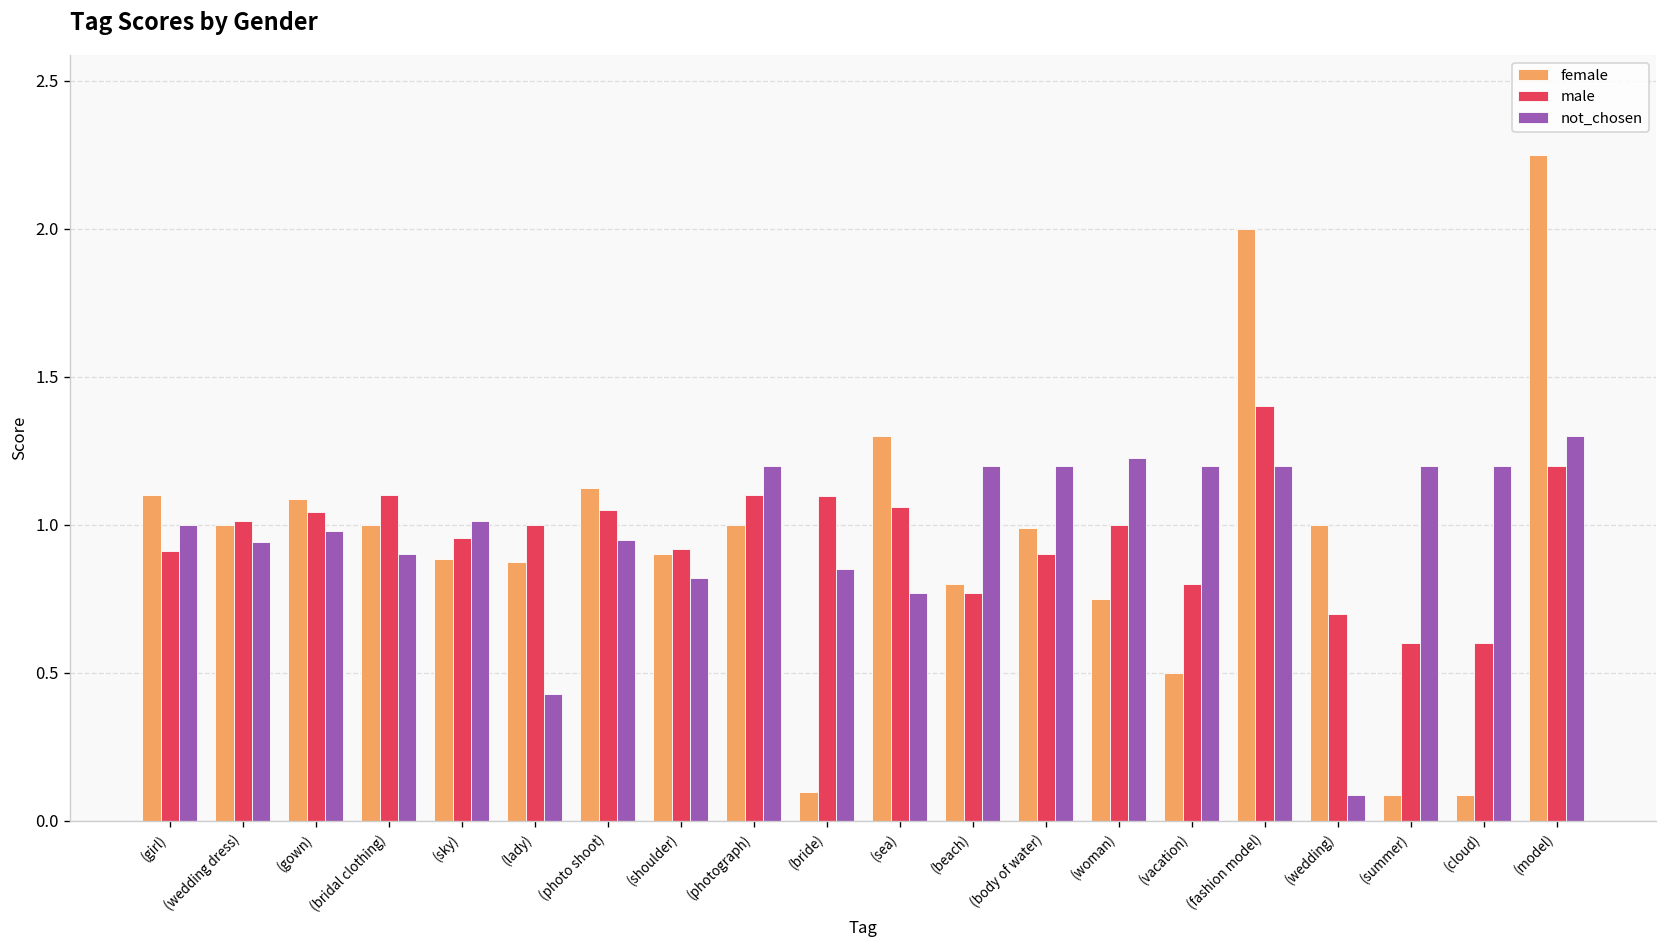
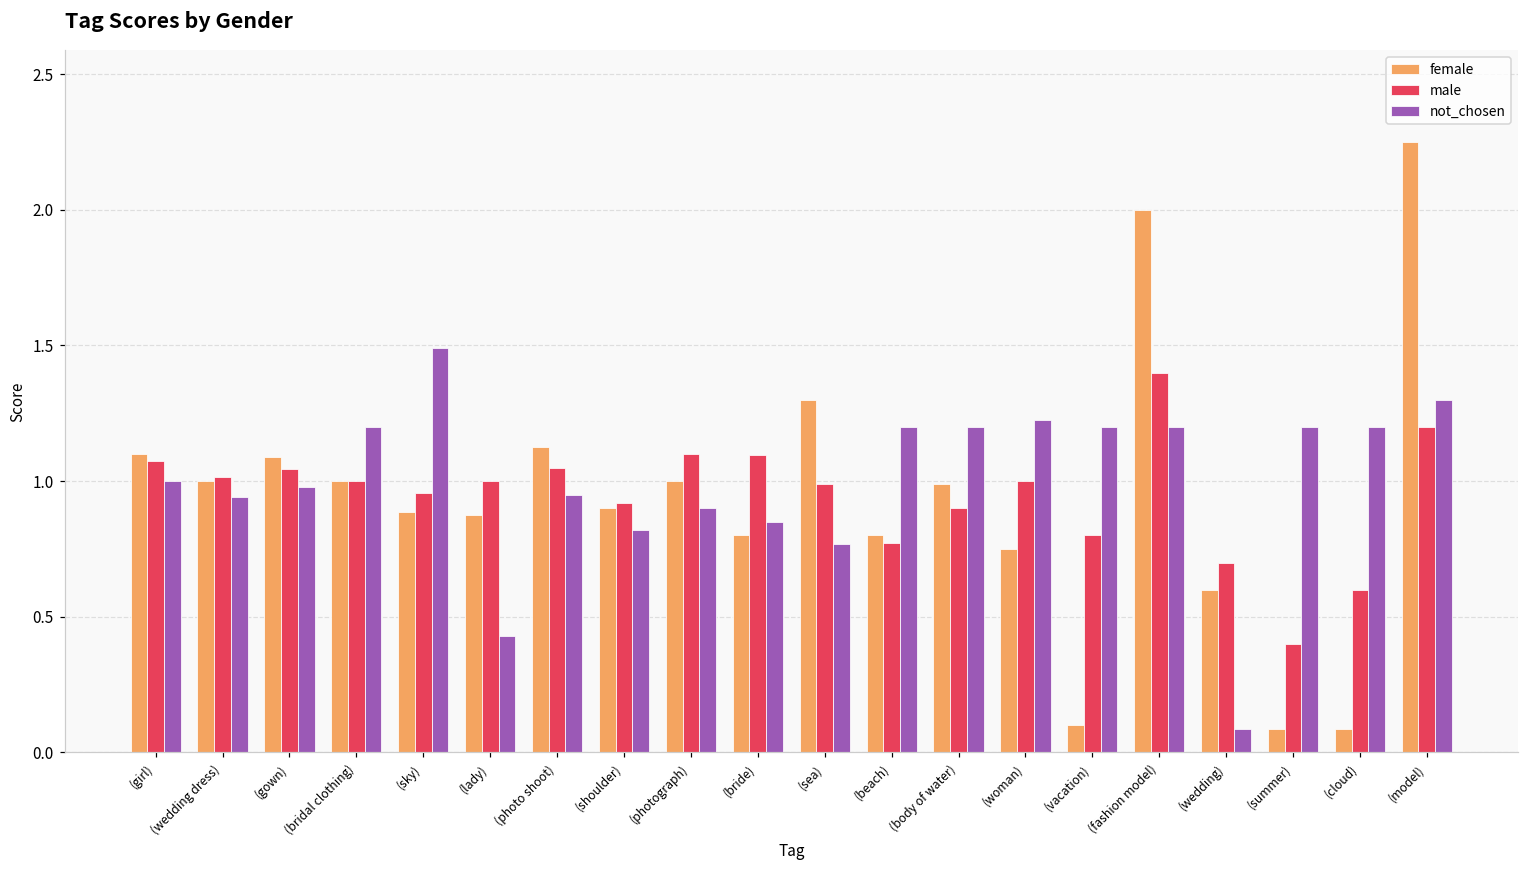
  {
    "female": {
      "(girl)": 1.10,
      "(wedding dress)": 1.00,
      "(gown)": 1.09,
      "(bridal clothing)": 1.00,
      "(sky)": 0.89,
      "(lady)": 0.87,
      "(photo shoot)": 1.13,
      "(shoulder)": 0.90,
      "(photograph)": 1.00,
-     "(bride)": 0.10,
+     "(bride)": 0.80,
      "(sea)": 1.30,
      "(beach)": 0.80,
      "(body of water)": 0.99,
      "(woman)": 0.75,
-     "(vacation)": 0.5,
+     "(vacation)": 0.1,
      "(fashion model)": 2.00,
-     "(wedding)": 1.0,
+     "(wedding)": 0.6,
      "(summer)": 0.09,
      "(cloud)": 0.09,
      "(model)": 2.25
    },
    "male": {
-     "(girl)": 0.91,
+     "(girl)": 1.08,
      "(wedding dress)": 1.01,
      "(gown)": 1.04,
-     "(bridal clothing)": 1.1,
+     "(bridal clothing)": 1.0,
      "(sky)": 0.96,
      "(lady)": 1.00,
      "(photo shoot)": 1.05,
      "(shoulder)": 0.92,
      "(photograph)": 1.10,
      "(bride)": 1.10,
-     "(sea)": 1.06,
+     "(sea)": 0.99,
      "(beach)": 0.77,
      "(body of water)": 0.90,
      "(woman)": 1.00,
      "(vacation)": 0.80,
      "(fashion model)": 1.40,
      "(wedding)": 0.70,
-     "(summer)": 0.6,
+     "(summer)": 0.4,
      "(cloud)": 0.60,
      "(model)": 1.20
    },
    "not_chosen": {
      "(girl)": 1.00,
      "(wedding dress)": 0.94,
      "(gown)": 0.98,
-     "(bridal clothing)": 0.9,
-     "(sky)": 1.01,
+     "(bridal clothing)": 1.2,
+     "(sky)": 1.49,
      "(lady)": 0.43,
      "(photo shoot)": 0.95,
      "(shoulder)": 0.82,
-     "(photograph)": 1.2,
+     "(photograph)": 0.9,
      "(bride)": 0.85,
      "(sea)": 0.77,
      "(beach)": 1.20,
      "(body of water)": 1.20,
      "(woman)": 1.22,
      "(vacation)": 1.20,
      "(fashion model)": 1.20,
      "(wedding)": 0.09,
      "(summer)": 1.20,
      "(cloud)": 1.20,
      "(model)": 1.30
    }
  }
